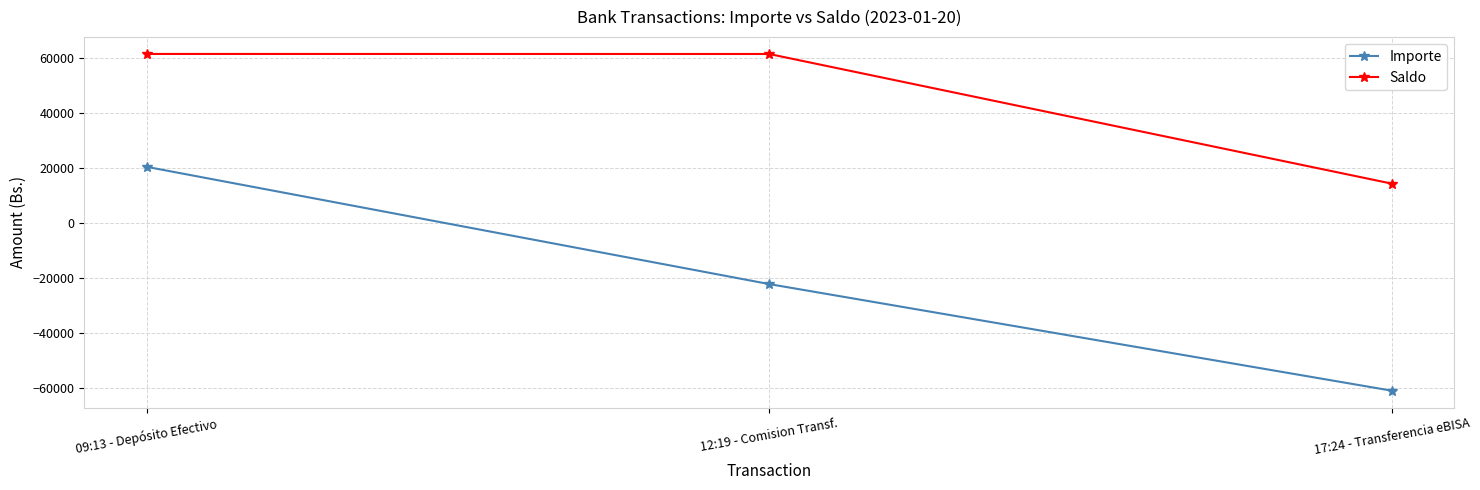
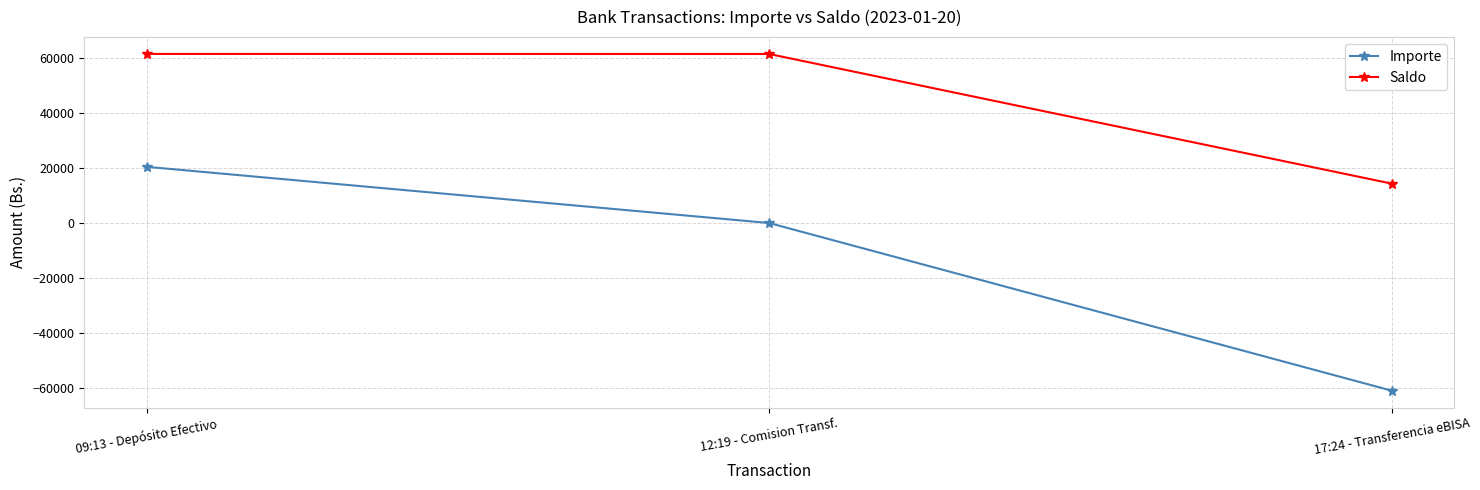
  {
    "Importe": {
      "09:13 - Depósito Efectivo": 20000,
-     "12:19 - Comision Transf.": -22000,
+     "12:19 - Comision Transf.": 0,
      "17:24 - Transferencia eBISA": -61000
    },
    "Saldo": {
      "09:13 - Depósito Efectivo": 61000,
      "12:19 - Comision Transf.": 61000,
      "17:24 - Transferencia eBISA": 14000
    }
  }
